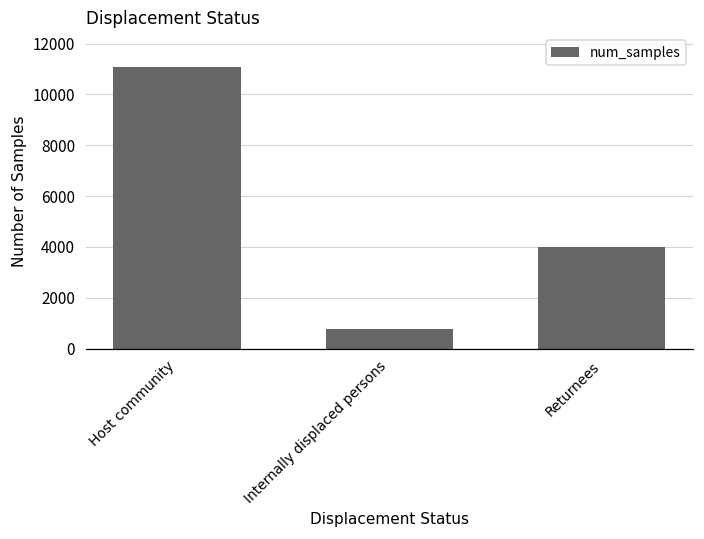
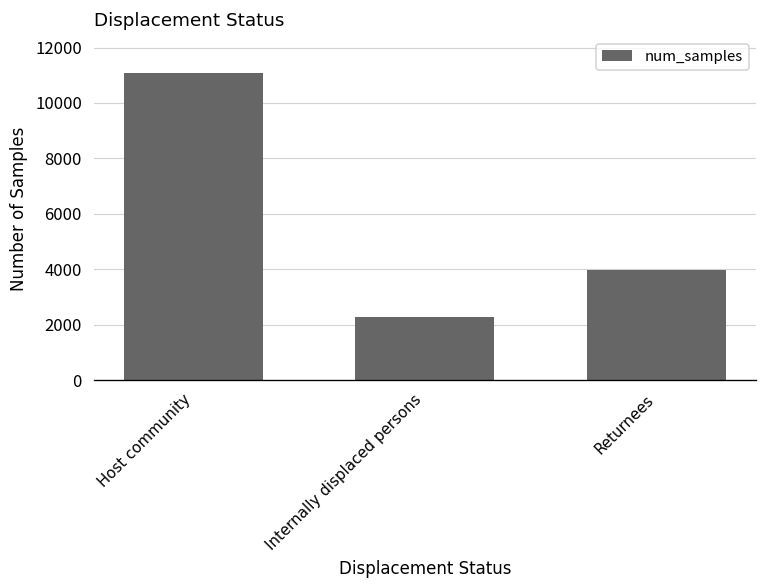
  {
    "Host community": 11100,
-   "Internally displaced persons": 800,
+   "Internally displaced persons": 2300,
    "Returnees": 4000
  }
